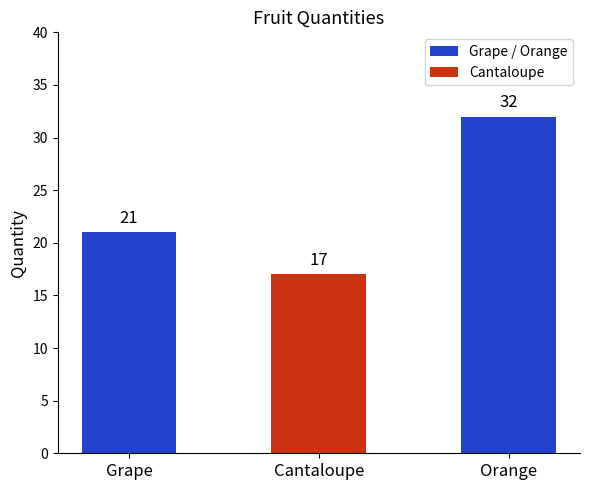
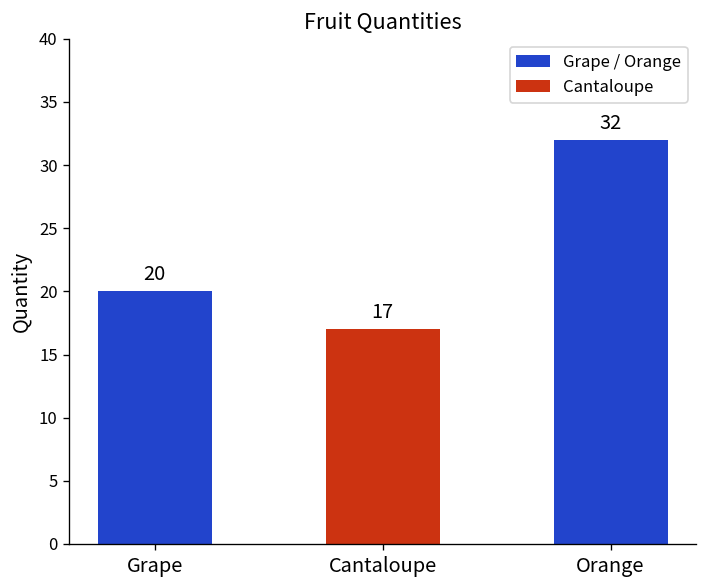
  {
-   "Grape": 21,
+   "Grape": 20,
    "Cantaloupe": 17,
    "Orange": 32
  }
